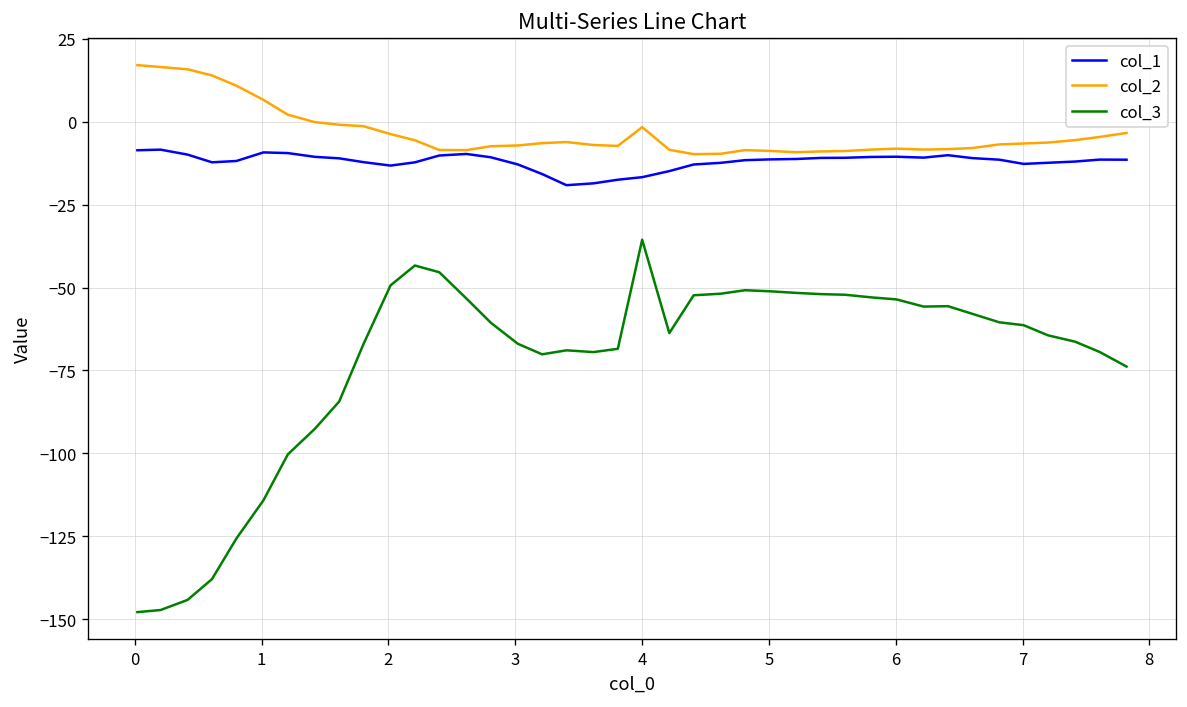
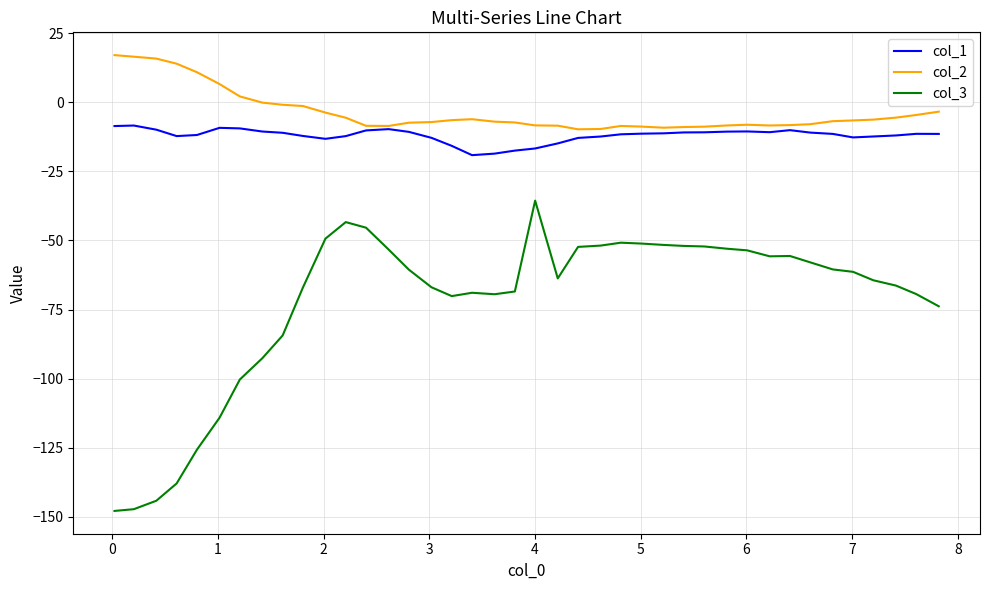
  {
    "col_1": {
      "4": -17
    },
    "col_2": {
-     "4": -2
+     "4": -8
    },
    "col_3": {
      "4": -36
    }
  }
